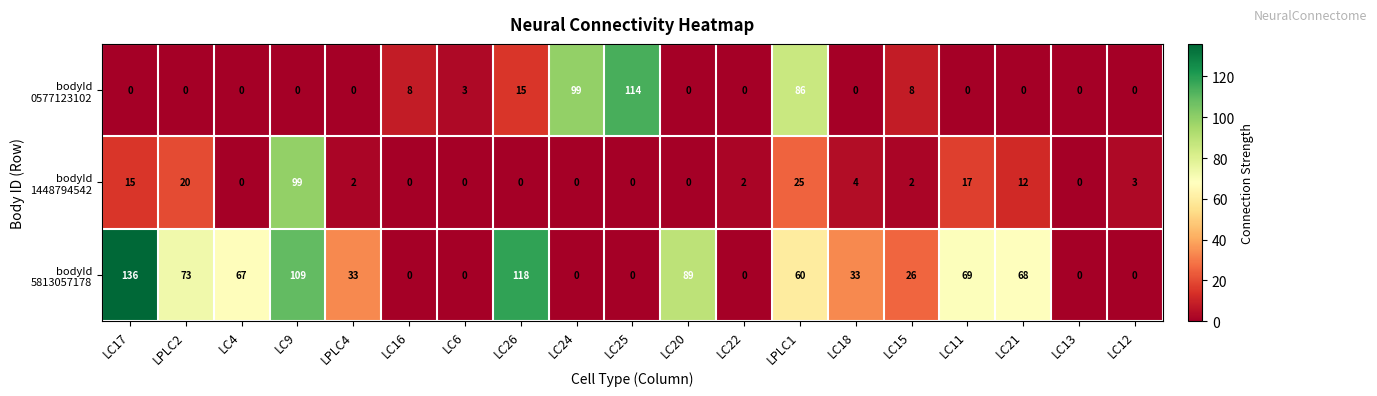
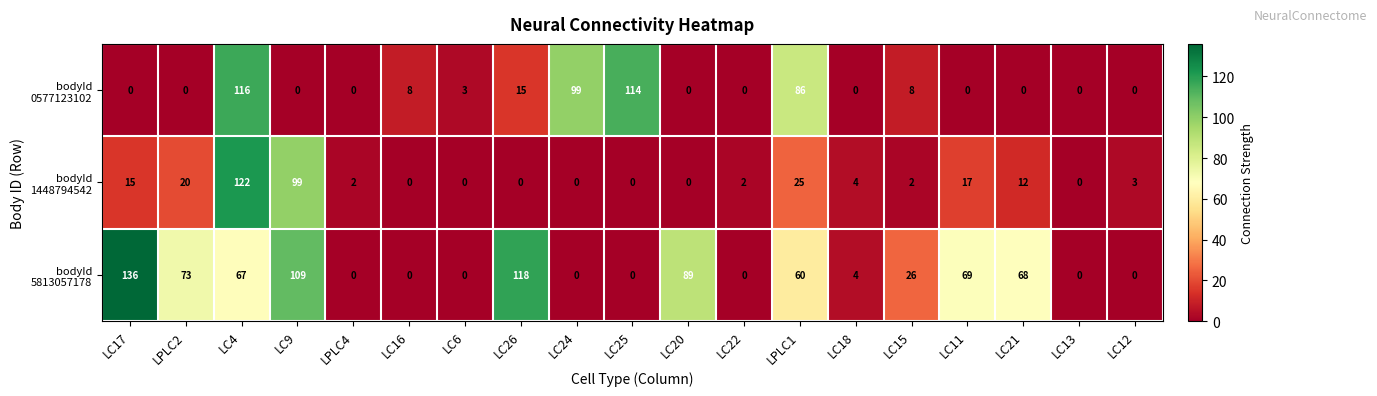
  {
    "bodyId 0577123102": {
      "LC17": 0,
      "LPLC2": 0,
-     "LC4": 0,
+     "LC4": 116,
      "LC9": 0,
      "LPLC4": 0,
      "LC16": 8,
      "LC6": 3,
      "LC26": 15,
      "LC24": 99,
      "LC25": 114,
      "LC20": 0,
      "LC22": 0,
      "LPLC1": 86,
      "LC18": 0,
      "LC15": 8,
      "LC11": 0,
      "LC21": 0,
      "LC13": 0,
      "LC12": 0
    },
    "bodyId 1448794542": {
      "LC17": 15,
      "LPLC2": 20,
-     "LC4": 0,
+     "LC4": 122,
      "LC9": 99,
      "LPLC4": 2,
      "LC16": 0,
      "LC6": 0,
      "LC26": 0,
      "LC24": 0,
      "LC25": 0,
      "LC20": 0,
      "LC22": 2,
      "LPLC1": 25,
      "LC18": 4,
      "LC15": 2,
      "LC11": 17,
      "LC21": 12,
      "LC13": 0,
      "LC12": 3
    },
    "bodyId 5813057178": {
      "LC17": 136,
      "LPLC2": 73,
      "LC4": 67,
      "LC9": 109,
-     "LPLC4": 33,
+     "LPLC4": 0,
      "LC16": 0,
      "LC6": 0,
      "LC26": 118,
      "LC24": 0,
      "LC25": 0,
      "LC20": 89,
      "LC22": 0,
      "LPLC1": 60,
-     "LC18": 33,
+     "LC18": 4,
      "LC15": 26,
      "LC11": 69,
      "LC21": 68,
      "LC13": 0,
      "LC12": 0
    }
  }
